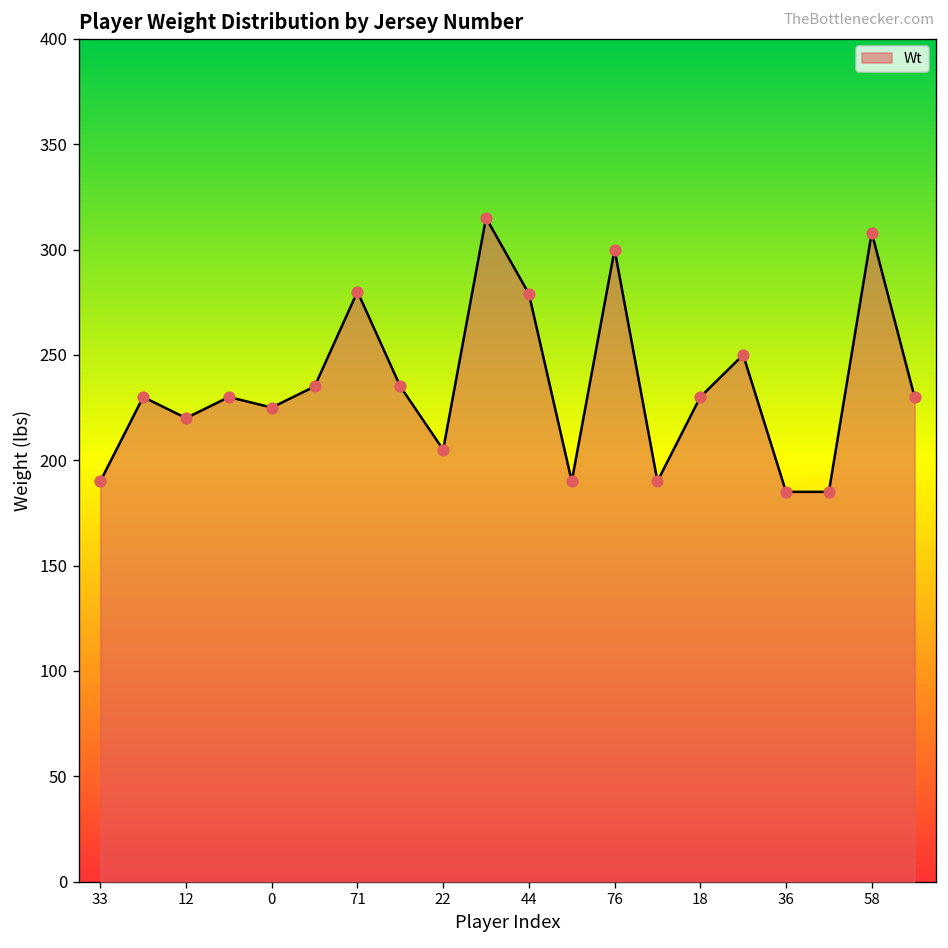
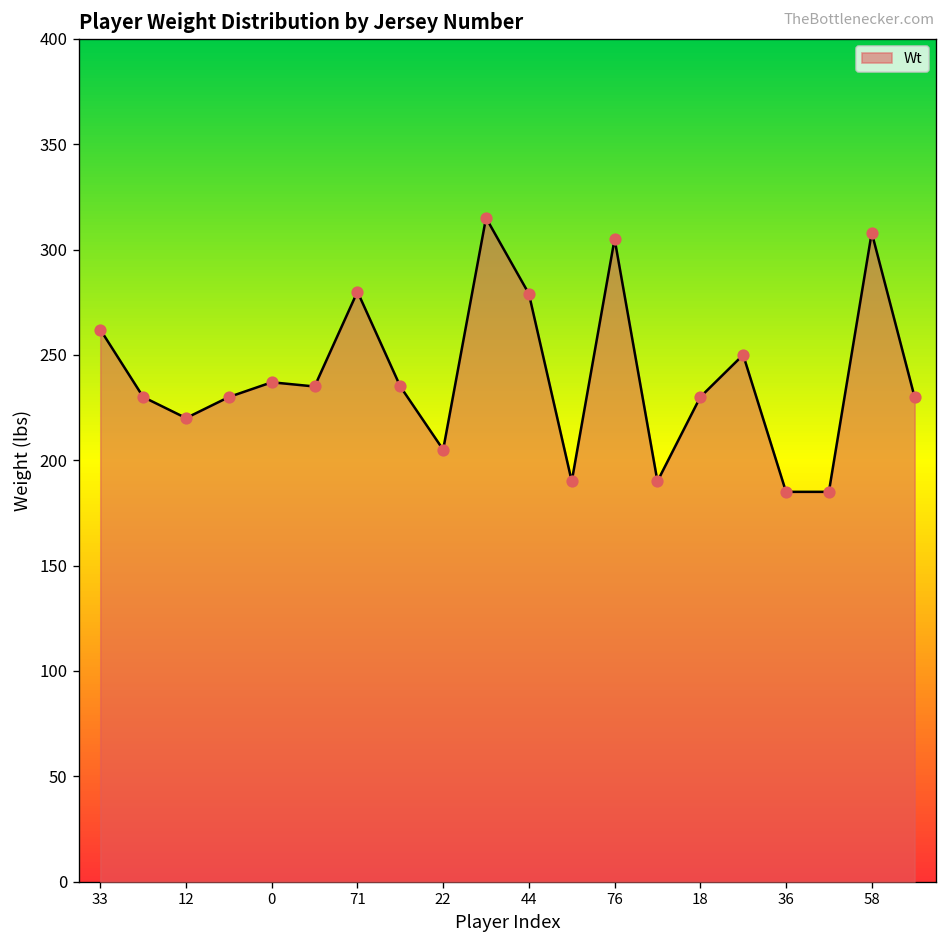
  {
-   "33": 190,
+   "33": 262,
    "12": 220,
-   "0": 225,
+   "0": 237,
    "71": 280,
    "44": 279,
-   "76": 300,
+   "76": 305,
    "18": 230,
    "58": 308
  }
